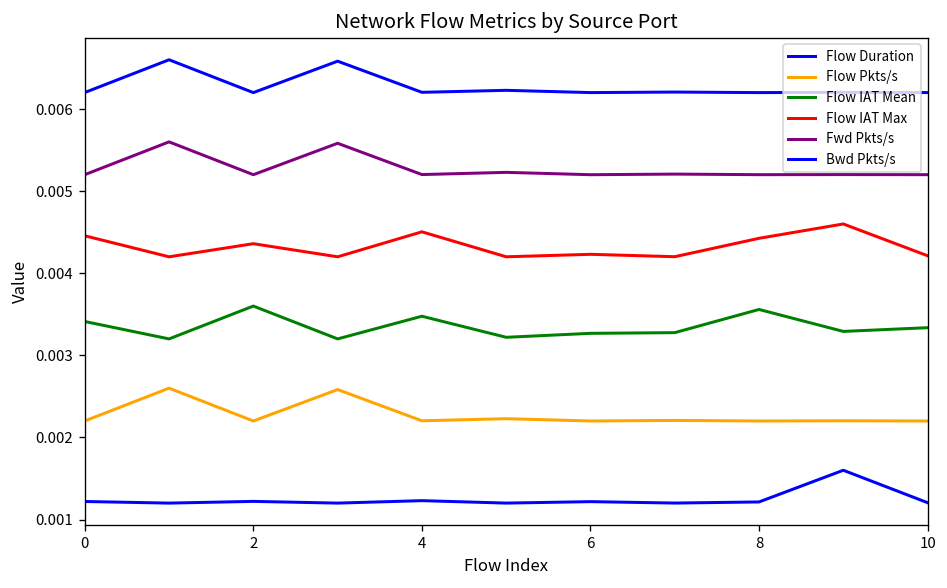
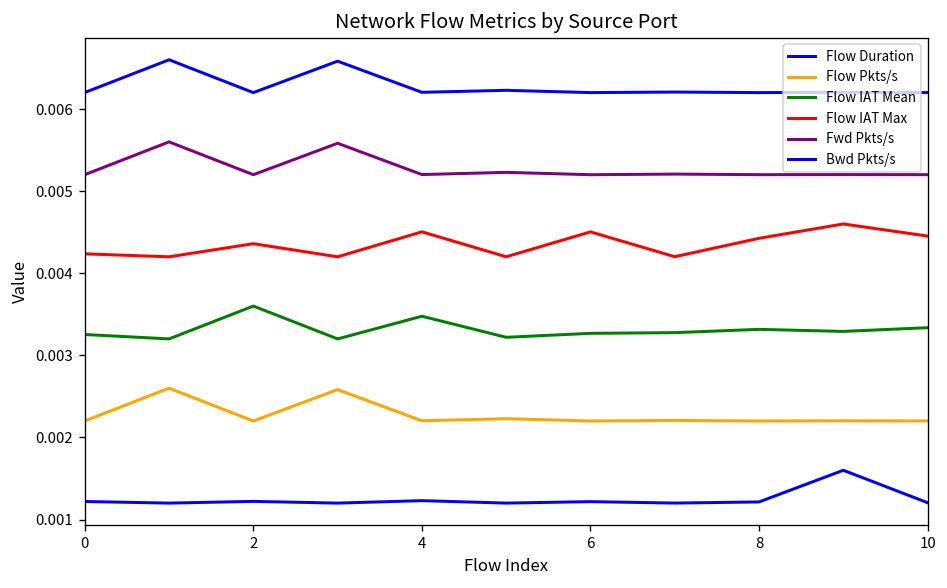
  {
    "Flow Pkts/s": {
      "0": 0.0022,
      "2": 0.0022,
      "4": 0.0022,
      "6": 0.0022,
      "8": 0.0022,
      "10": 0.0022
    },
    "Flow IAT Mean": {
-     "0": 0.0034,
+     "0": 0.0033,
      "2": 0.0036,
      "4": 0.0035,
      "6": 0.0033,
-     "8": 0.0036,
+     "8": 0.0033,
      "10": 0.0033
    },
    "Flow IAT Max": {
-     "0": 0.0045,
+     "0": 0.0042,
      "2": 0.0044,
      "4": 0.0045,
-     "6": 0.0042,
+     "6": 0.0045,
      "8": 0.0044,
-     "10": 0.0042
+     "10": 0.0045
    },
    "Fwd Pkts/s": {
      "0": 0.0052,
      "2": 0.0052,
      "4": 0.0052,
      "6": 0.0052,
      "8": 0.0052,
      "10": 0.0052
    }
  }
